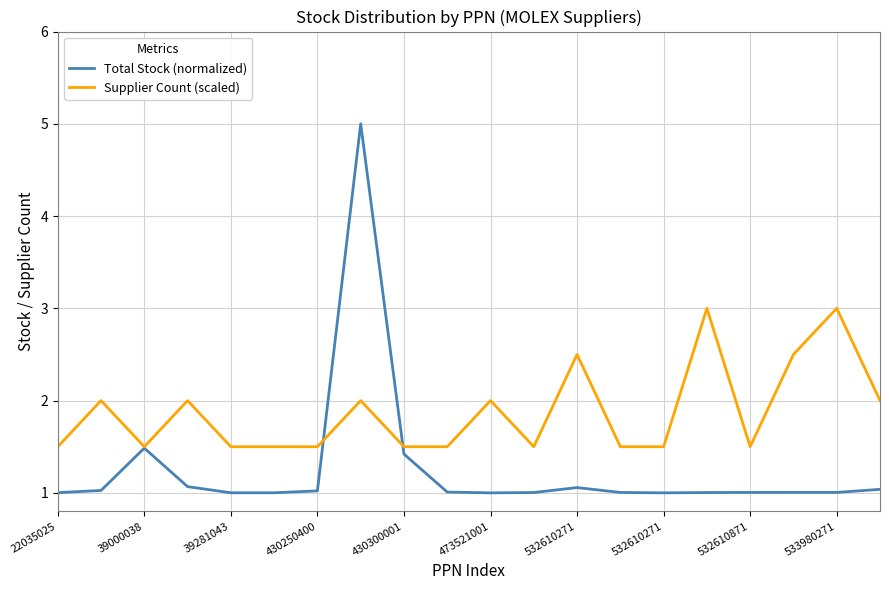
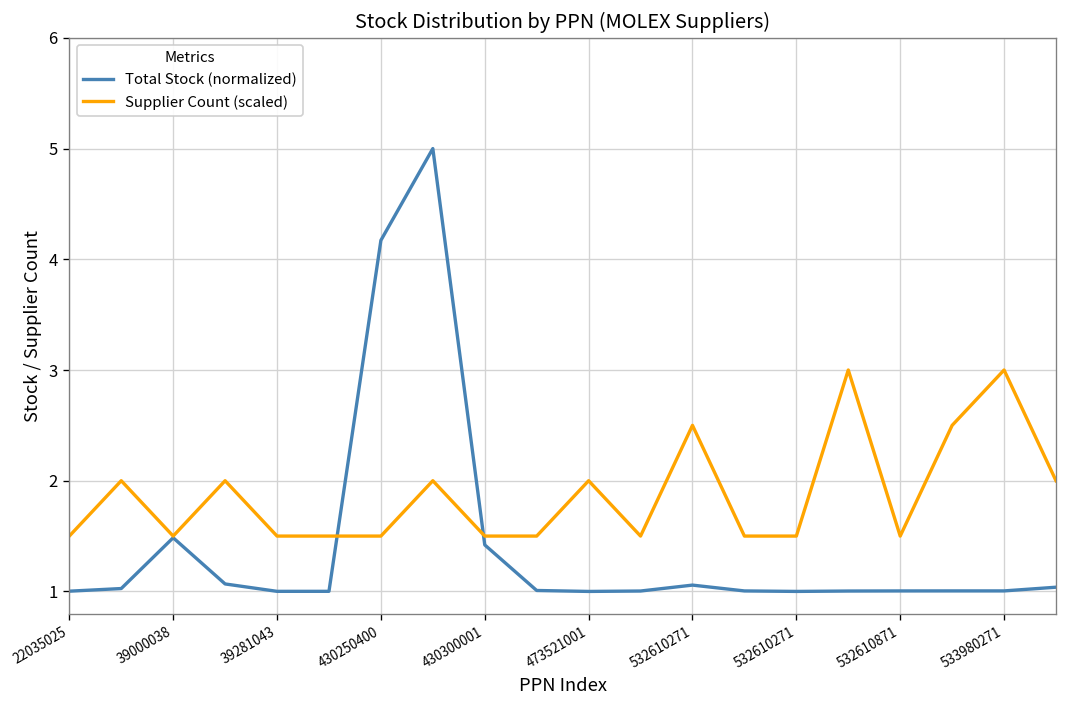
  {
    "Total Stock (normalized)": {
-     "430250400": 1.0
+     "430250400": 4.2
    },
    "Supplier Count (scaled)": {
      "430250400": 1.5
    }
  }
